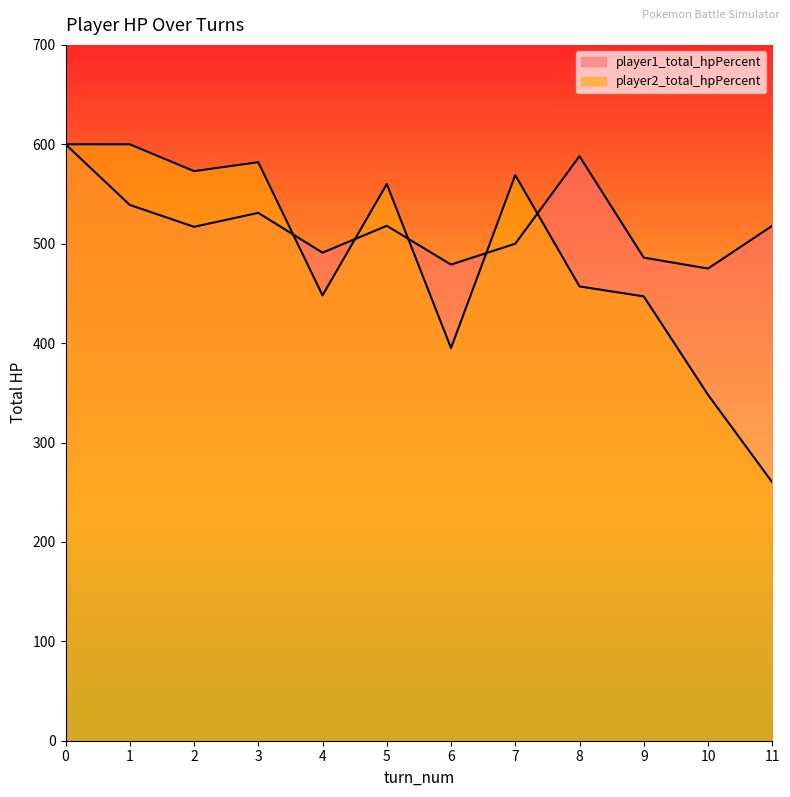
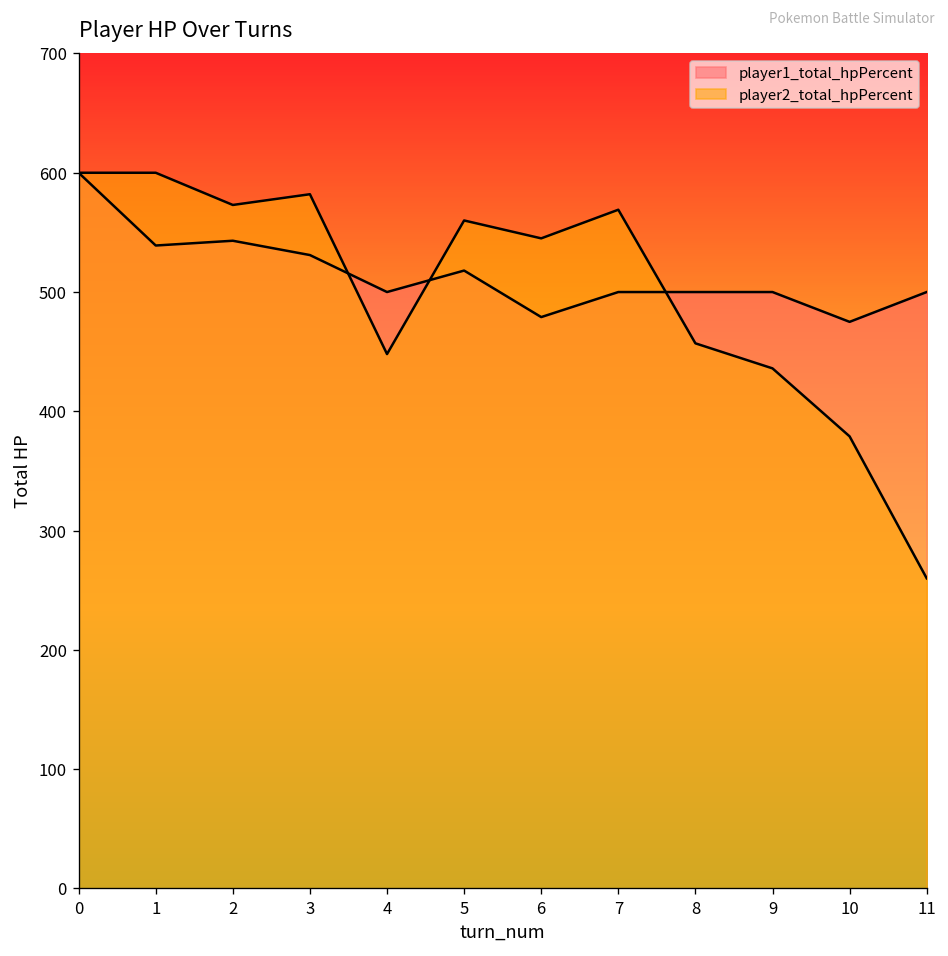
  {
    "player1_total_hpPercent": {
      "1": 540,
-     "2": 520,
+     "2": 540,
      "3": 530,
-     "4": 490,
+     "4": 500,
      "5": 520,
      "6": 480,
      "7": 500,
-     "8": 590,
-     "9": 490,
+     "8": 500,
+     "9": 500,
      "10": 480,
-     "11": 520
+     "11": 500
    },
    "player2_total_hpPercent": {
      "1": 600,
      "2": 570,
      "3": 580,
      "4": 450,
      "5": 560,
-     "6": 400,
+     "6": 550,
      "7": 570,
      "8": 460,
-     "9": 450,
-     "10": 350,
+     "9": 440,
+     "10": 380,
      "11": 260
    }
  }
